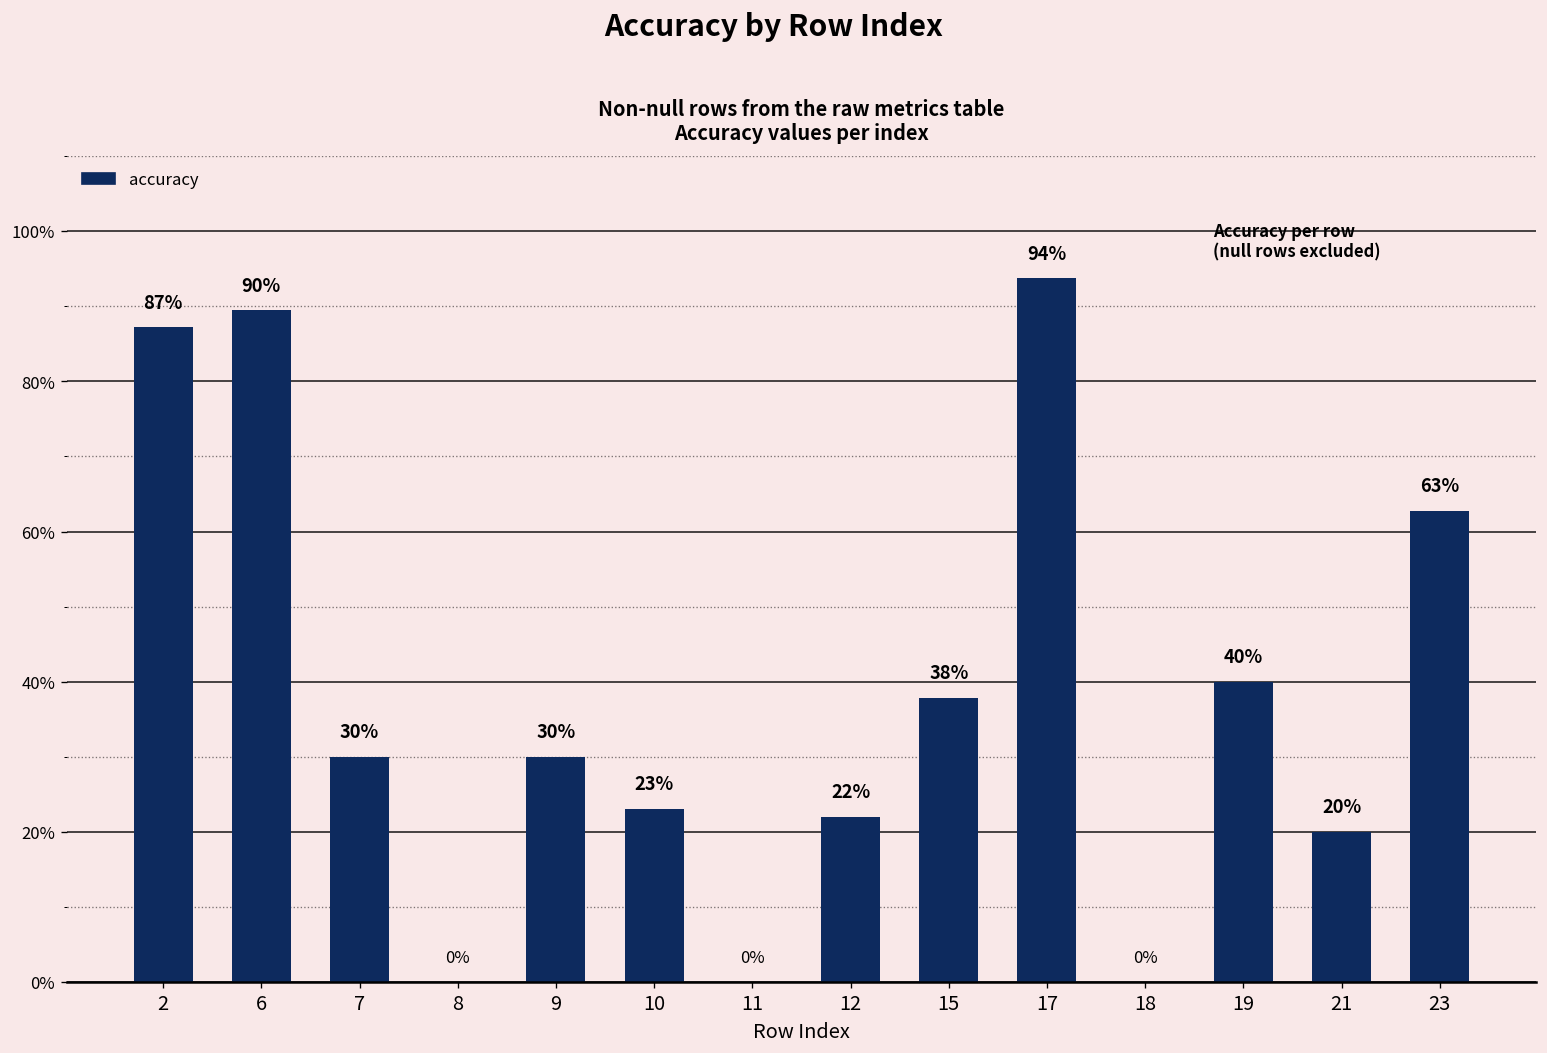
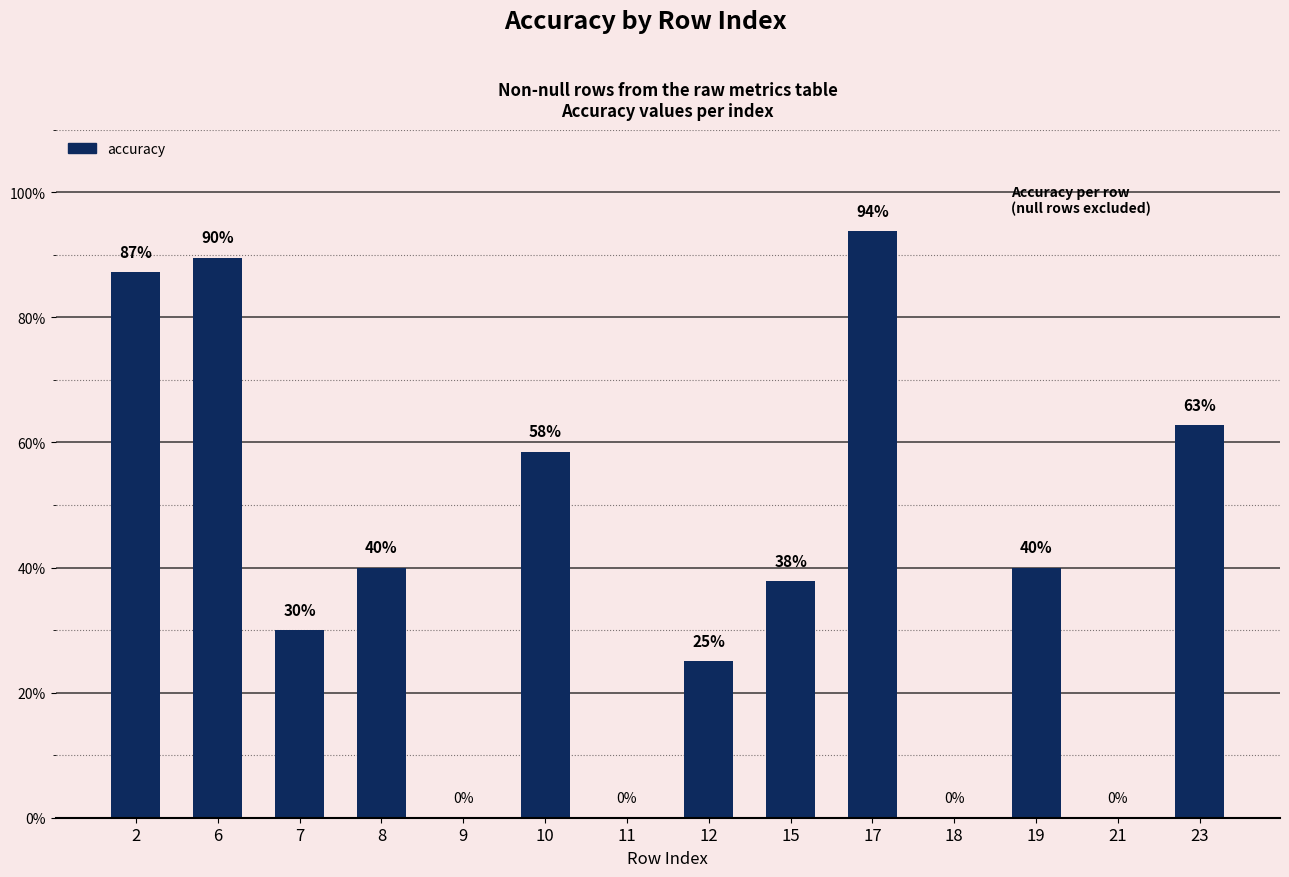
  {
    "2": "87%",
    "6": "90%",
    "7": "30%",
-   "8": "0%",
-   "9": "30%",
-   "10": "23%",
+   "8": "40%",
+   "9": "0%",
+   "10": "58%",
    "11": "0%",
-   "12": "22%",
+   "12": "25%",
    "15": "38%",
    "17": "94%",
    "18": "0%",
    "19": "40%",
-   "21": "20%",
+   "21": "0%",
    "23": "63%"
  }
